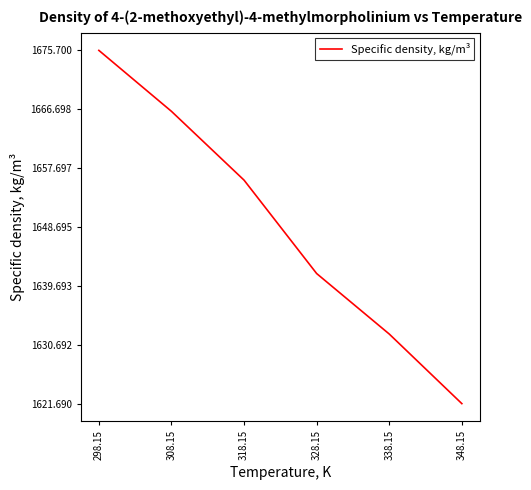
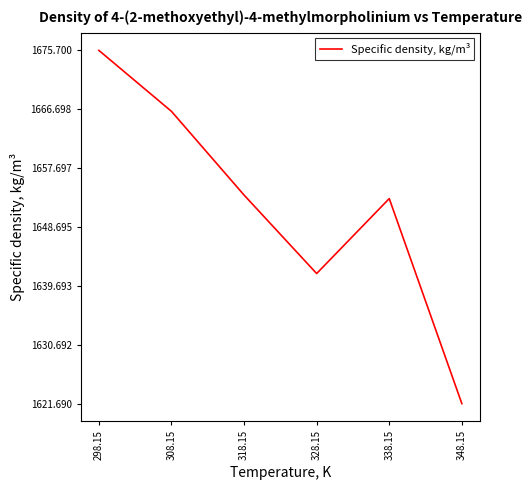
  {
    "298.15": 1676,
    "308.15": 1666,
-   "318.15": 1656,
+   "318.15": 1654,
    "328.15": 1642,
-   "338.15": 1632,
+   "338.15": 1653,
    "348.15": 1622
  }
